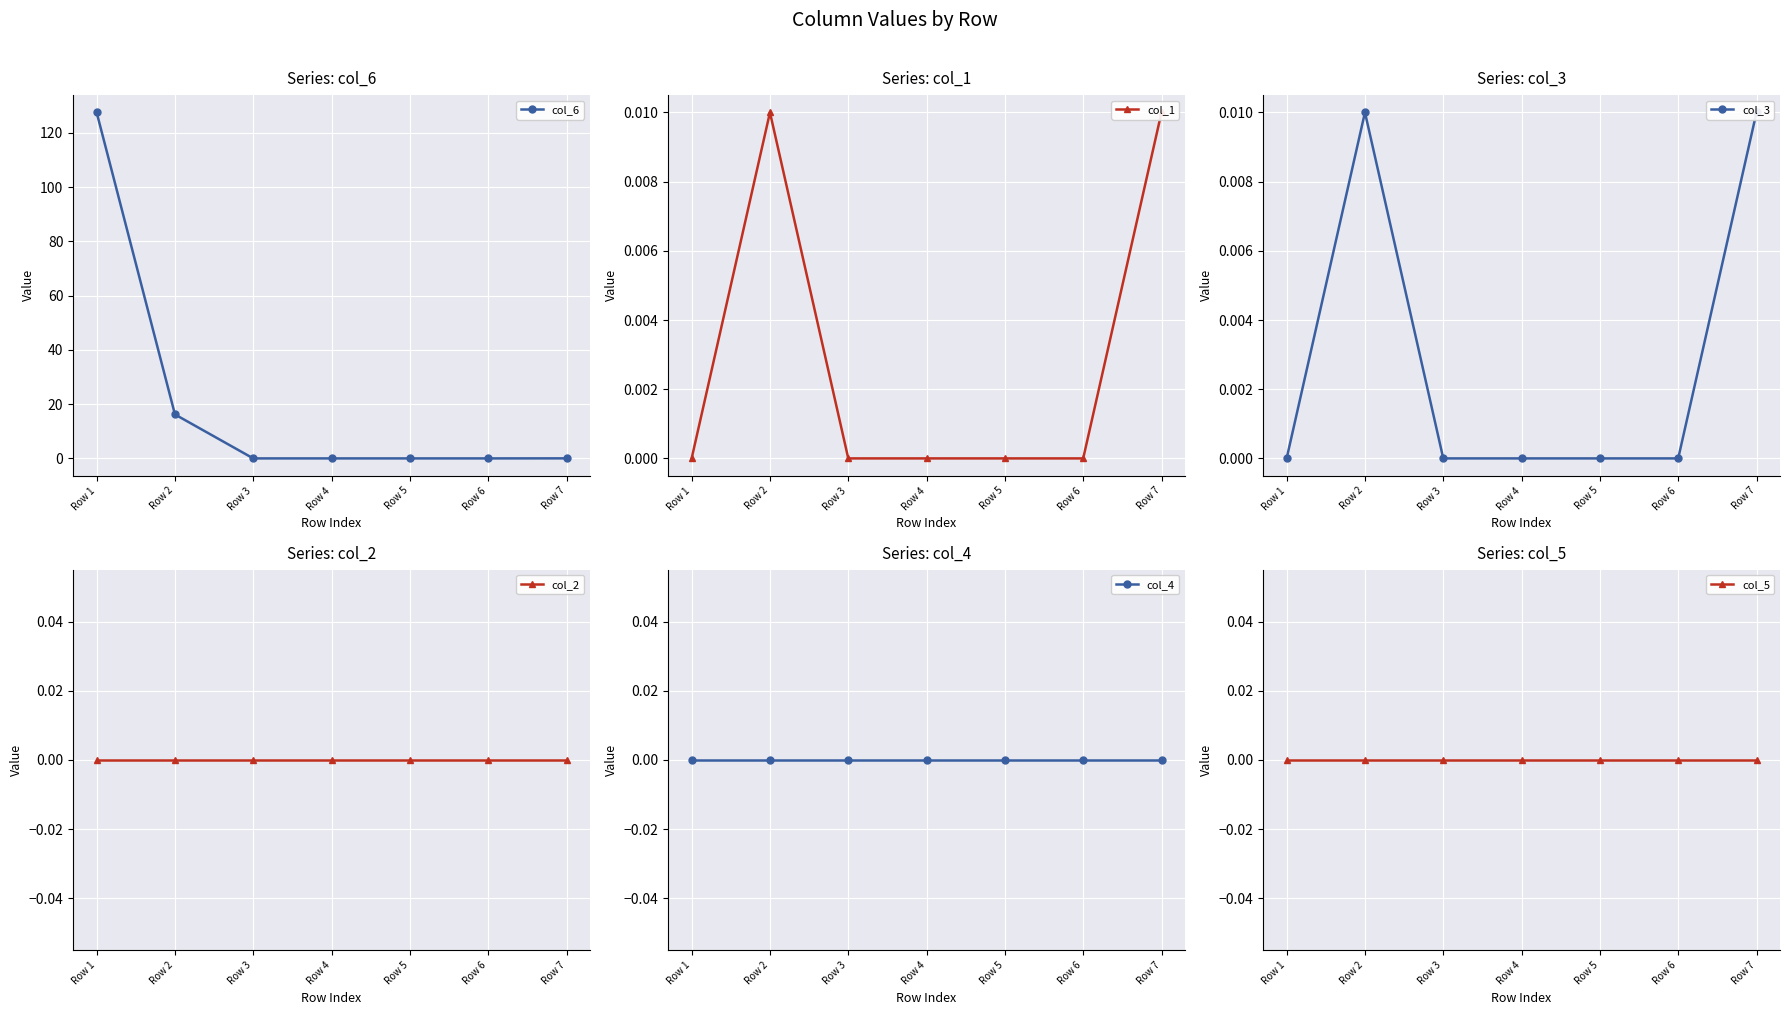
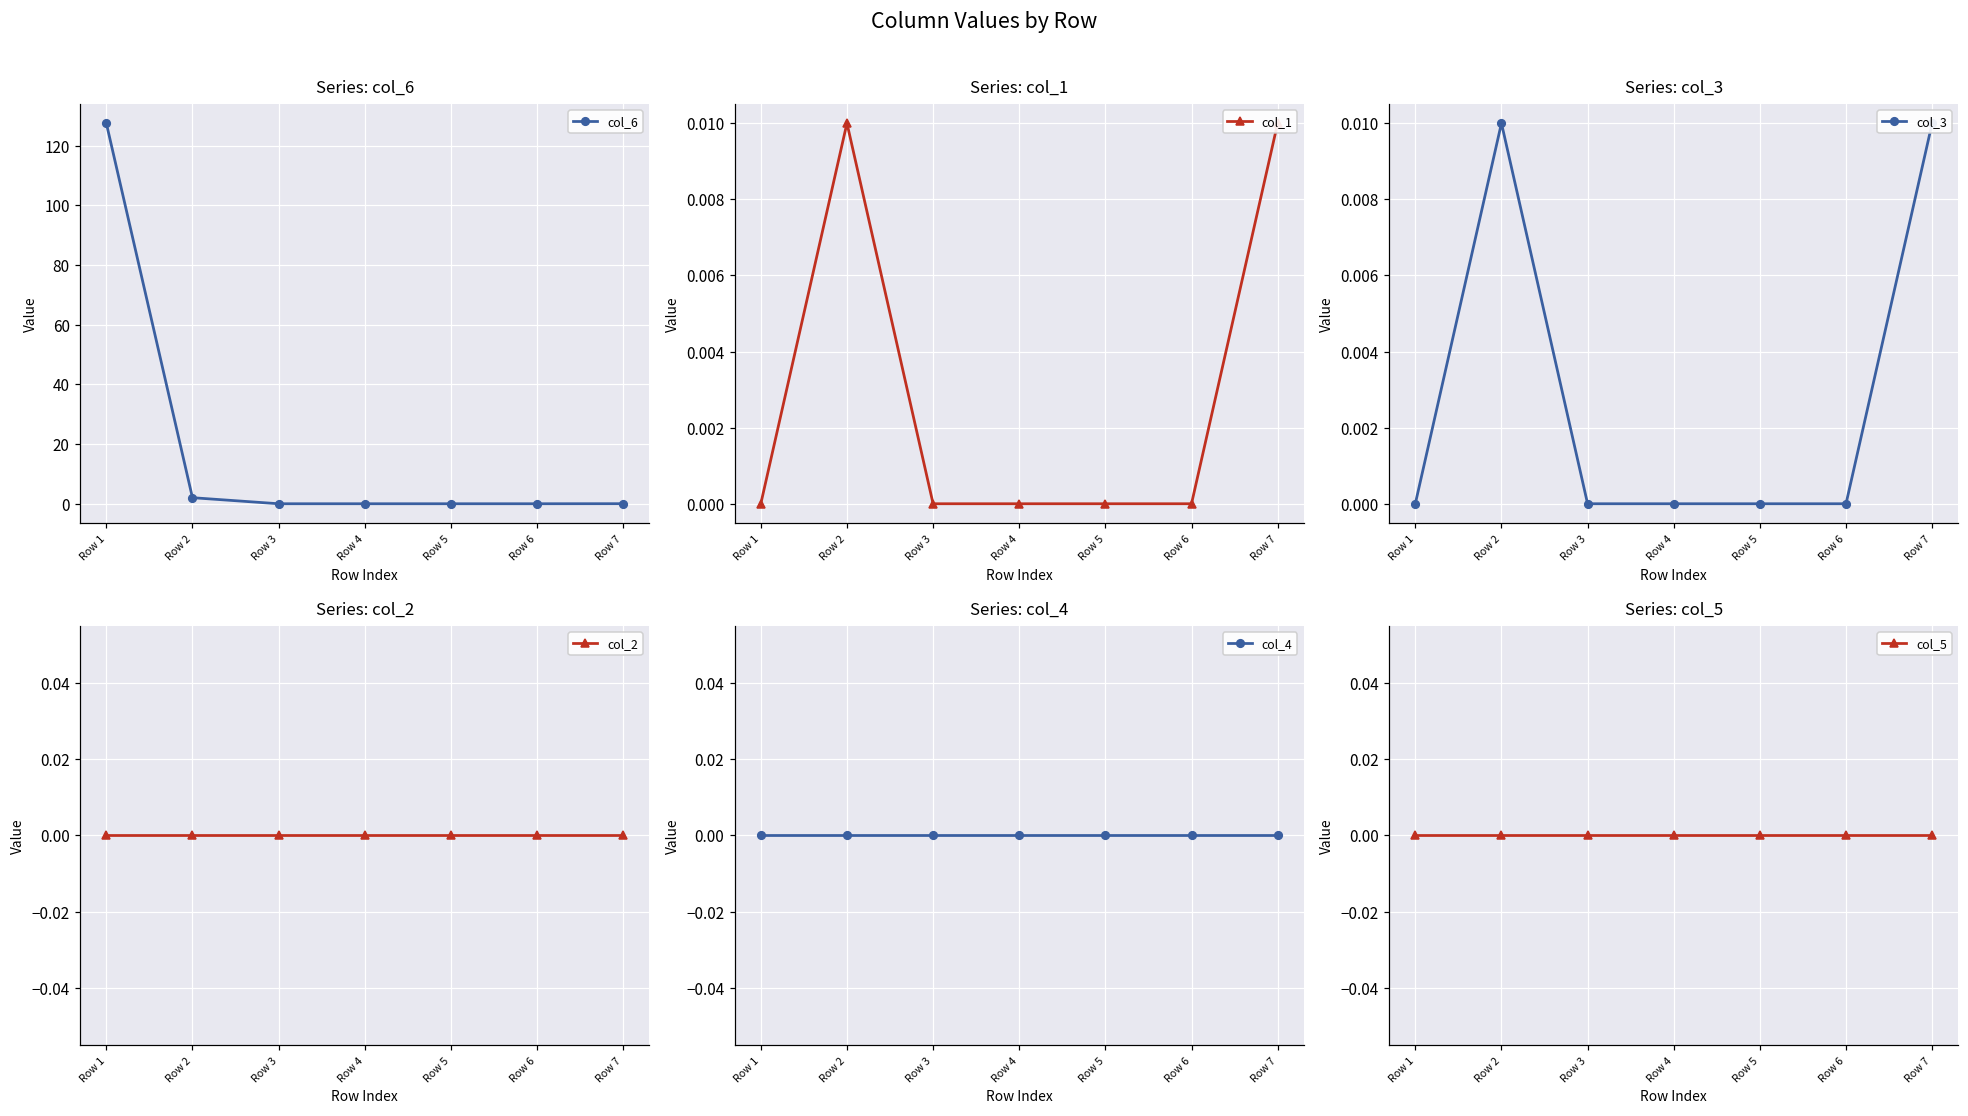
  {
    "Series: col_6": {
      "Row 1": 127,
-     "Row 2": 16,
+     "Row 2": 2,
      "Row 3": 0,
      "Row 4": 0,
      "Row 5": 0,
      "Row 6": 0,
      "Row 7": 0
    },
    "Series: col_1": {
      "Row 1": 0.0000,
      "Row 2": 0.0100,
      "Row 3": 0.0000,
      "Row 4": 0.0000,
      "Row 5": 0.0000,
      "Row 6": 0.0000
    },
    "Series: col_3": {
      "Row 1": 0.0000,
      "Row 2": 0.0100,
      "Row 3": 0.0000,
      "Row 4": 0.0000,
      "Row 5": 0.0000,
      "Row 6": 0.0000
    },
    "Series: col_2": {
      "Row 1": 0.000,
      "Row 2": 0.000,
      "Row 3": 0.000,
      "Row 4": 0.000,
      "Row 5": 0.000,
      "Row 6": 0.000,
      "Row 7": 0.000
    },
    "Series: col_4": {
      "Row 1": 0.000,
      "Row 2": 0.000,
      "Row 3": 0.000,
      "Row 4": 0.000,
      "Row 5": 0.000,
      "Row 6": 0.000,
      "Row 7": 0.000
    },
    "Series: col_5": {
      "Row 1": 0.000,
      "Row 2": 0.000,
      "Row 3": 0.000,
      "Row 4": 0.000,
      "Row 5": 0.000,
      "Row 6": 0.000,
      "Row 7": 0.000
    }
  }
